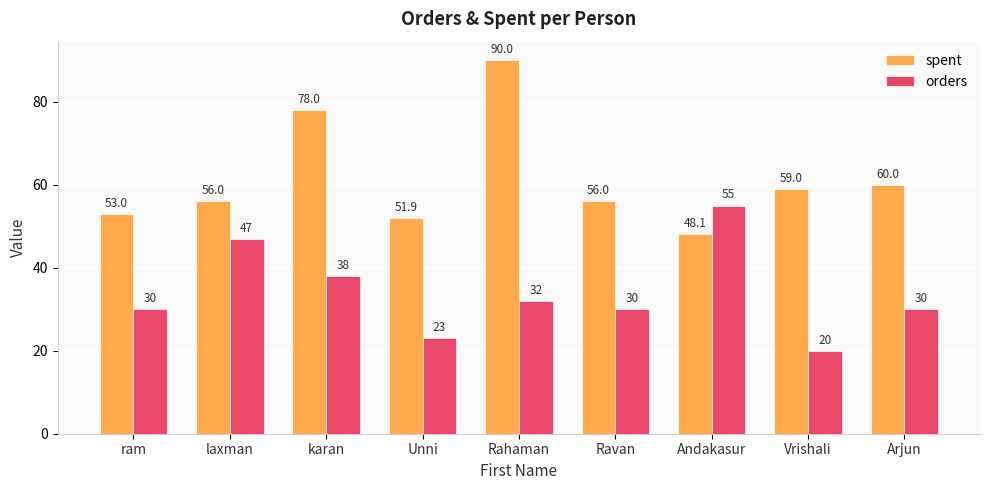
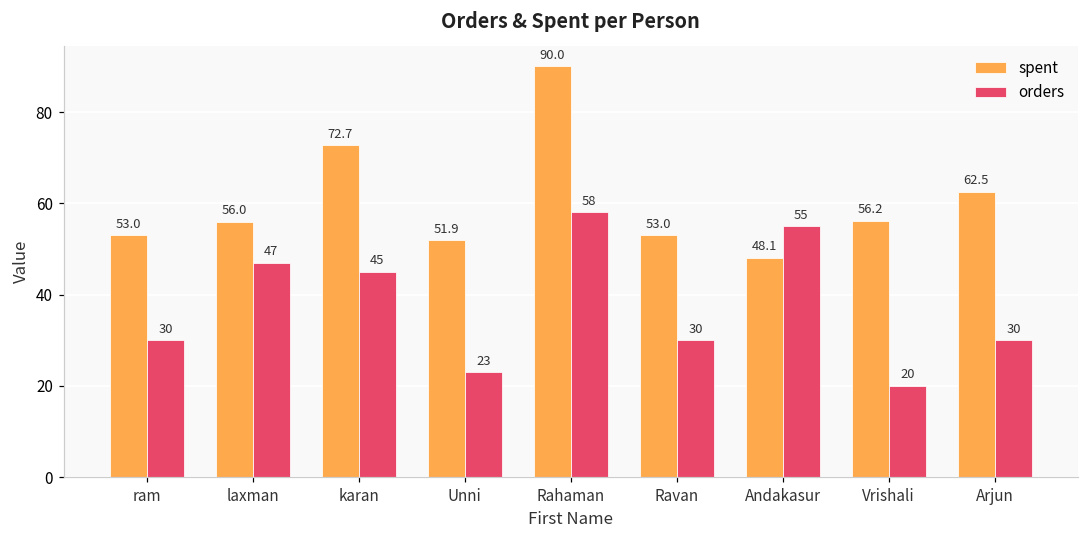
  {
    "spent": {
      "ram": 53.0,
      "laxman": 56.0,
-     "karan": 78.0,
+     "karan": 72.7,
      "Unni": 51.9,
      "Rahaman": 90.0,
-     "Ravan": 56.0,
+     "Ravan": 53.0,
      "Andakasur": 48.1,
-     "Vrishali": 59.0,
-     "Arjun": 60.0
+     "Vrishali": 56.2,
+     "Arjun": 62.5
    },
    "orders": {
      "ram": 30,
      "laxman": 47,
-     "karan": 38,
+     "karan": 45,
      "Unni": 23,
-     "Rahaman": 32,
+     "Rahaman": 58,
      "Ravan": 30,
      "Andakasur": 55,
      "Vrishali": 20,
      "Arjun": 30
    }
  }
